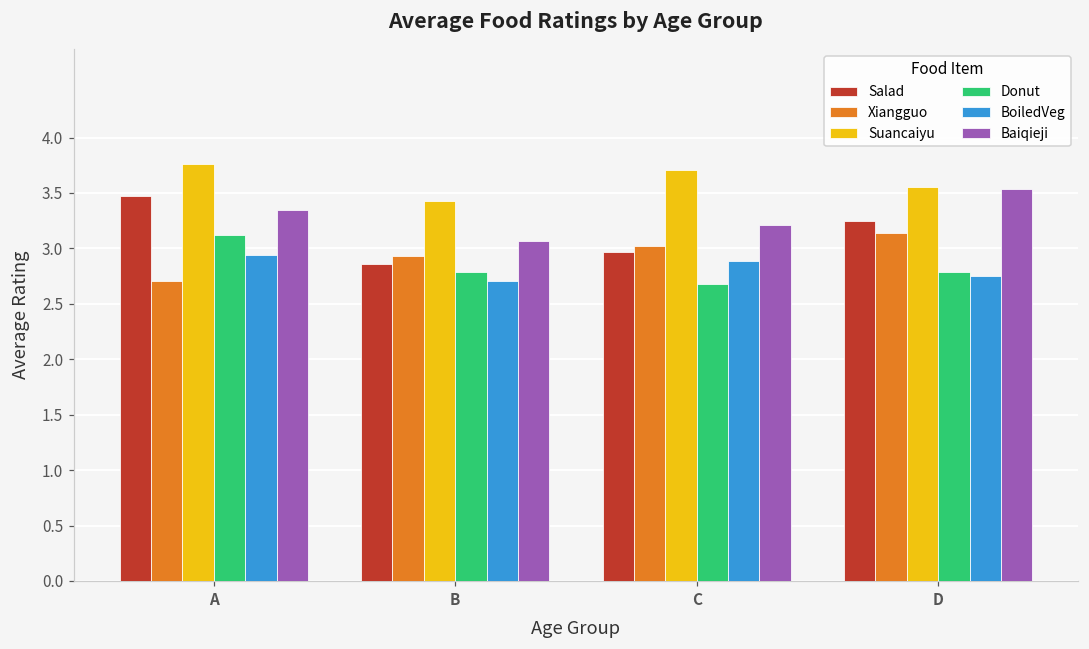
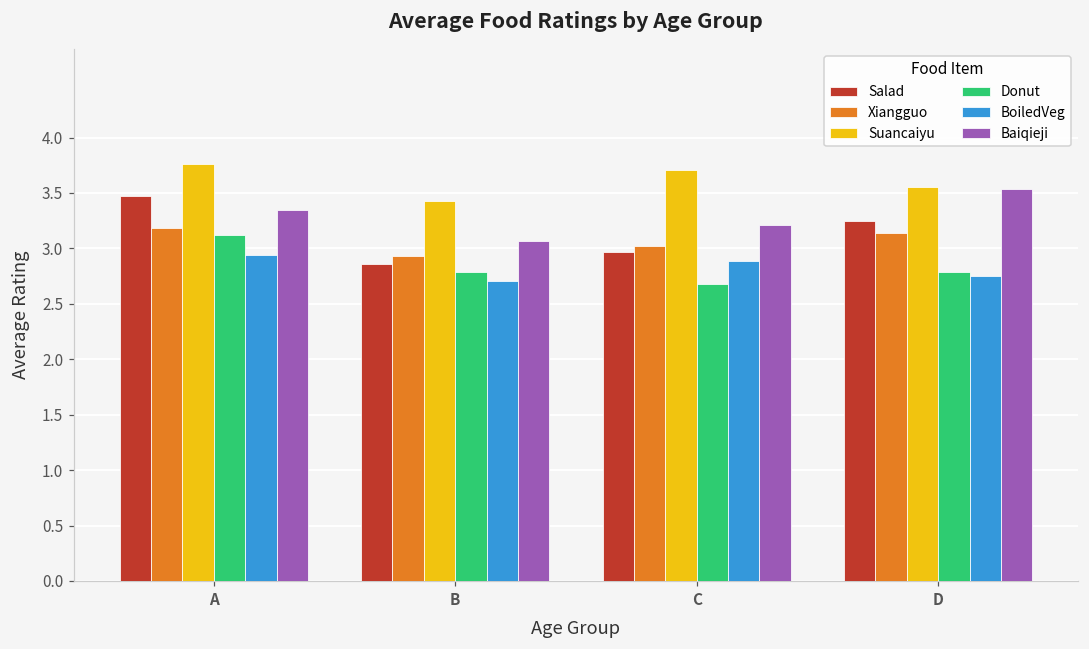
  {
    "Salad": {
      "A": 3.47,
      "B": 2.86,
      "C": 2.97,
      "D": 3.25
    },
    "Xiangguo": {
-     "A": 2.71,
+     "A": 3.18,
      "B": 2.93,
      "C": 3.02,
      "D": 3.14
    },
    "Suancaiyu": {
      "A": 3.76,
      "B": 3.43,
      "C": 3.71,
      "D": 3.55
    },
    "Donut": {
      "A": 3.12,
      "B": 2.79,
      "C": 2.68,
      "D": 2.79
    },
    "BoiledVeg": {
      "A": 2.94,
      "B": 2.71,
      "C": 2.89,
      "D": 2.75
    },
    "Baiqieji": {
      "A": 3.35,
      "B": 3.07,
      "C": 3.21,
      "D": 3.54
    }
  }
